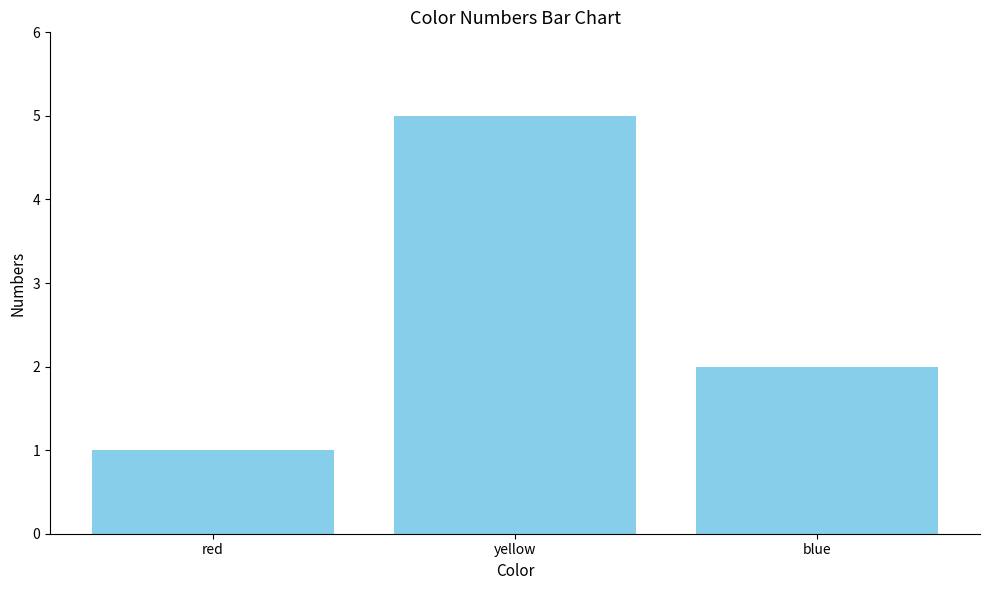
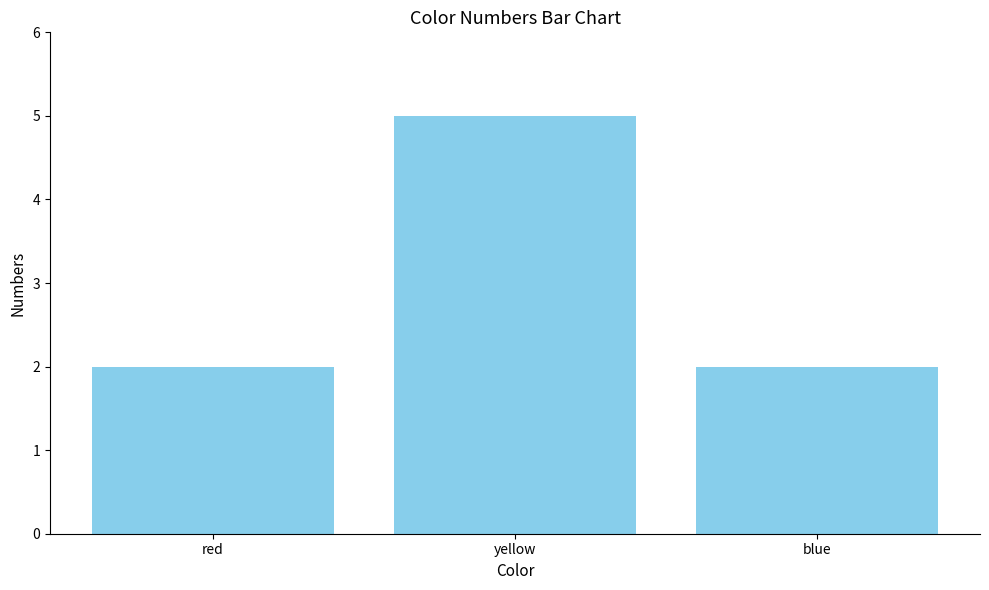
  {
-   "red": 1,
+   "red": 2,
    "yellow": 5,
    "blue": 2
  }
